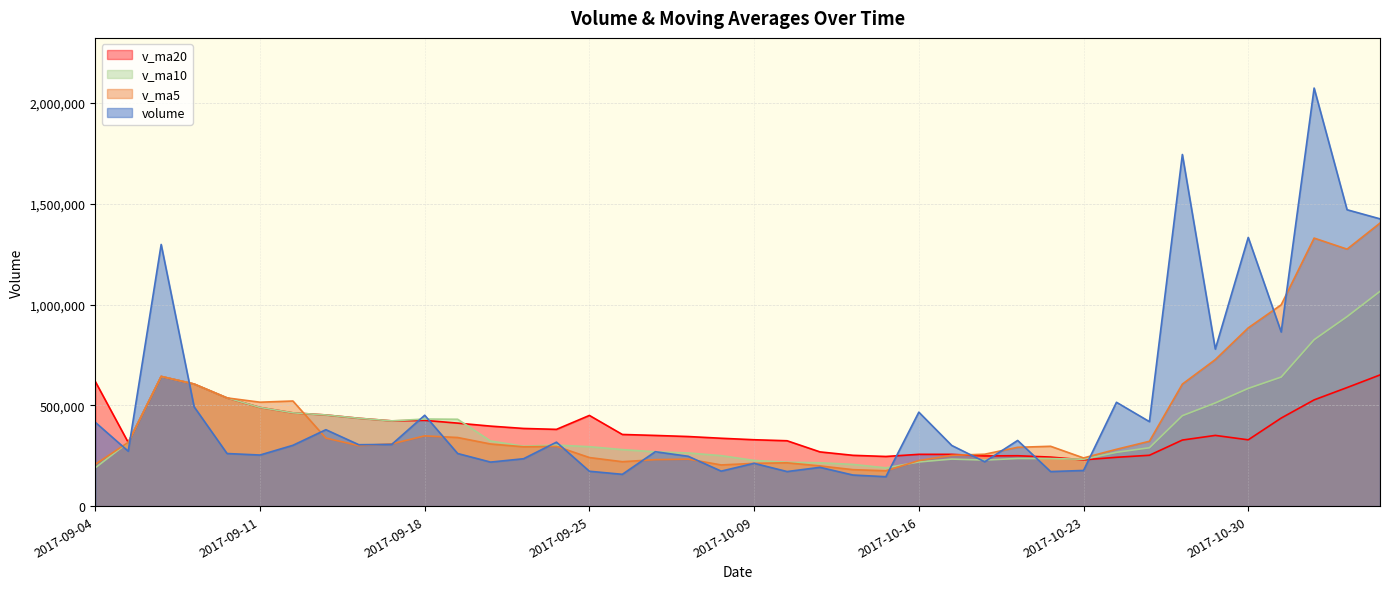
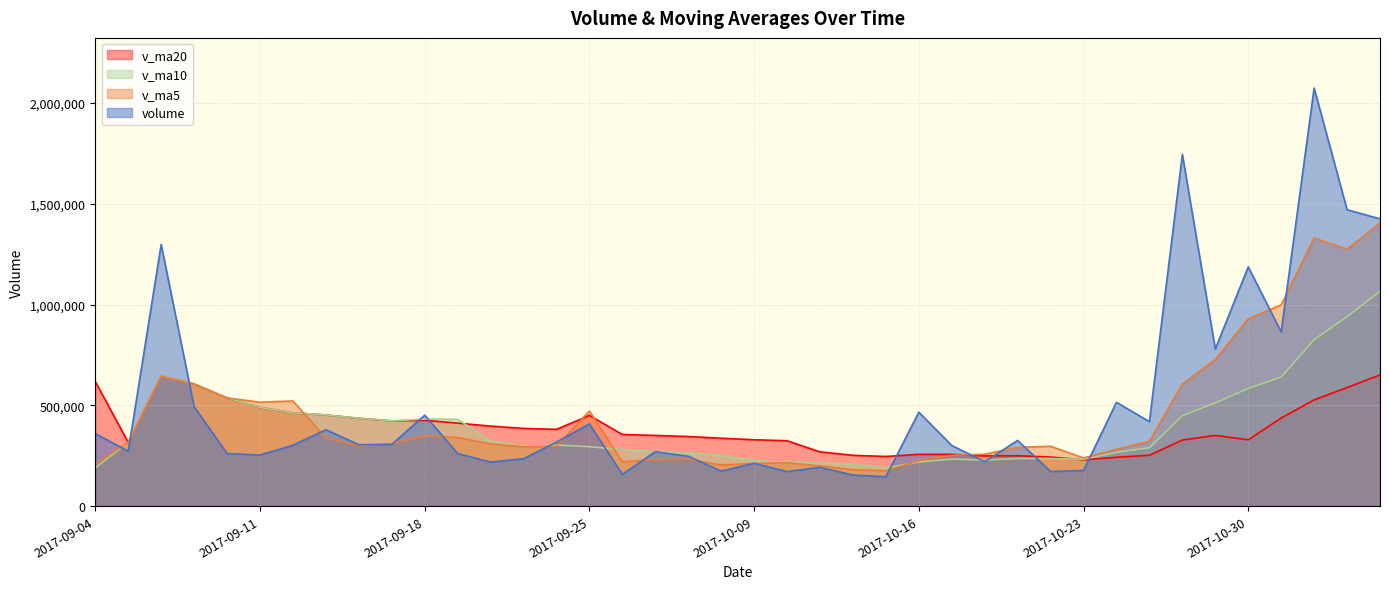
  {
    "v_ma20": {
      "2017-09-04": "620,000",
      "2017-09-25": "450,000",
      "2017-10-09": "330,000",
      "2017-10-16": "260,000",
      "2017-10-30": "330,000"
    },
    "v_ma10": {
      "2017-09-04": "190,000",
      "2017-09-25": "290,000",
      "2017-10-09": "230,000",
      "2017-10-30": "580,000"
    },
    "v_ma5": {
      "2017-09-04": "210,000",
      "2017-09-11": "520,000",
      "2017-09-18": "350,000",
-     "2017-09-25": "240,000",
-     "2017-10-30": "880,000"
+     "2017-09-25": "470,000",
+     "2017-10-30": "930,000"
    },
    "volume": {
-     "2017-09-04": "420,000",
+     "2017-09-04": "360,000",
      "2017-09-11": "250,000",
      "2017-09-18": "450,000",
-     "2017-09-25": "170,000",
+     "2017-09-25": "410,000",
      "2017-10-16": "470,000",
      "2017-10-23": "180,000",
-     "2017-10-30": "1,330,000"
+     "2017-10-30": "1,190,000"
    }
  }
